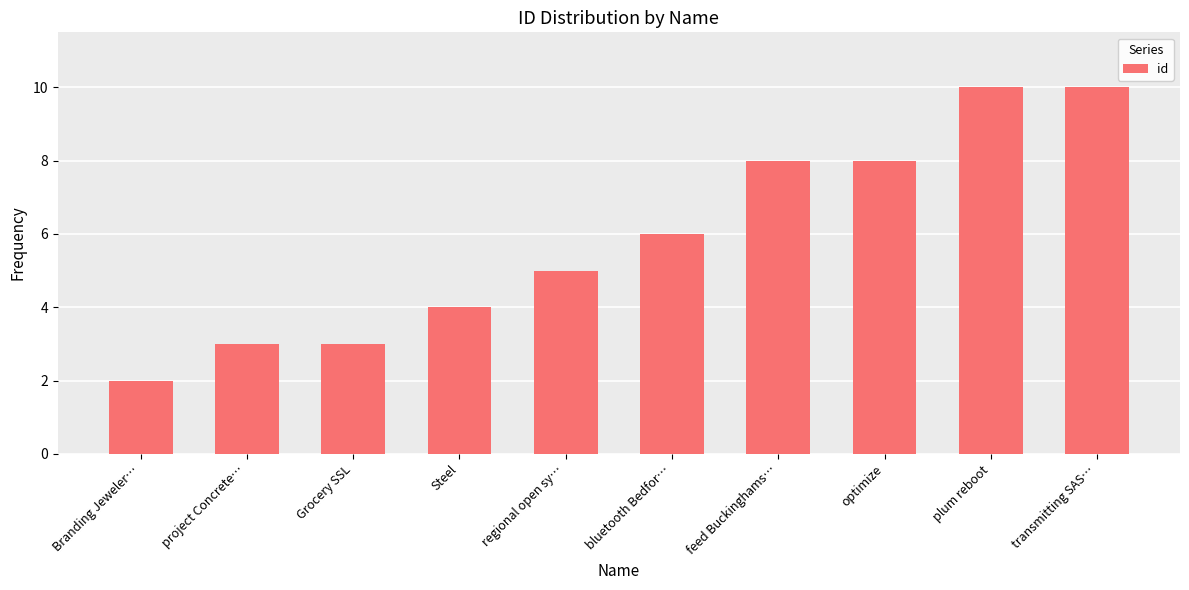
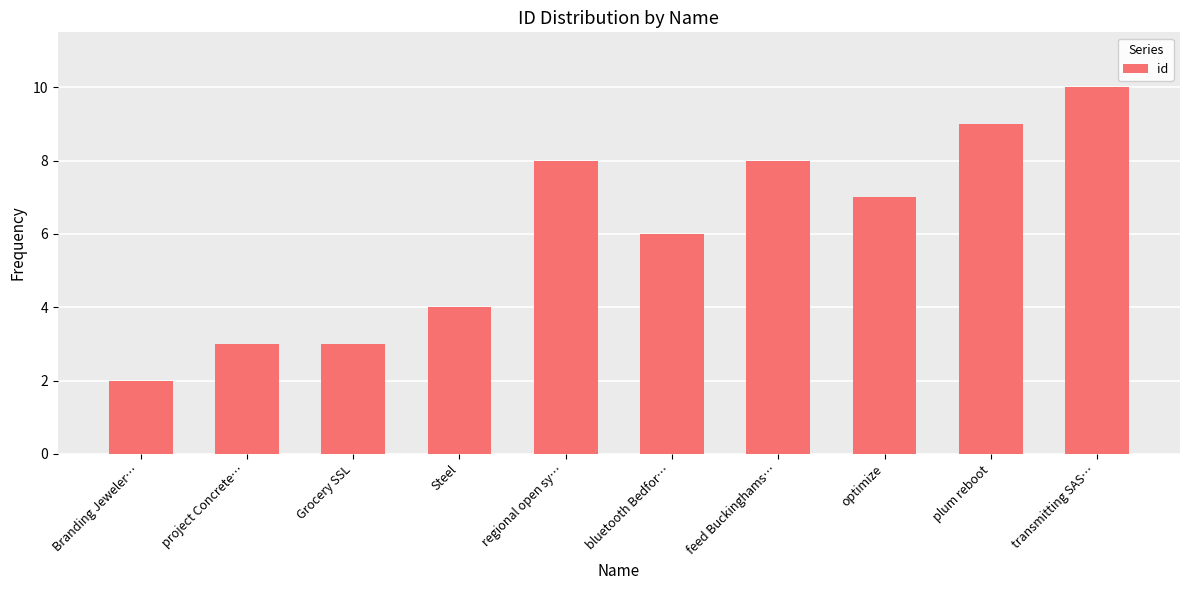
  {
    "Branding Jeweler…": 2,
    "project Concrete…": 3,
    "Grocery SSL": 3,
    "Steel": 4,
-   "regional open sy…": 5,
+   "regional open sy…": 8,
    "bluetooth Bedfor…": 6,
    "feed Buckinghams…": 8,
-   "optimize": 8,
-   "plum reboot": 10,
+   "optimize": 7,
+   "plum reboot": 9,
    "transmitting SAS…": 10
  }
